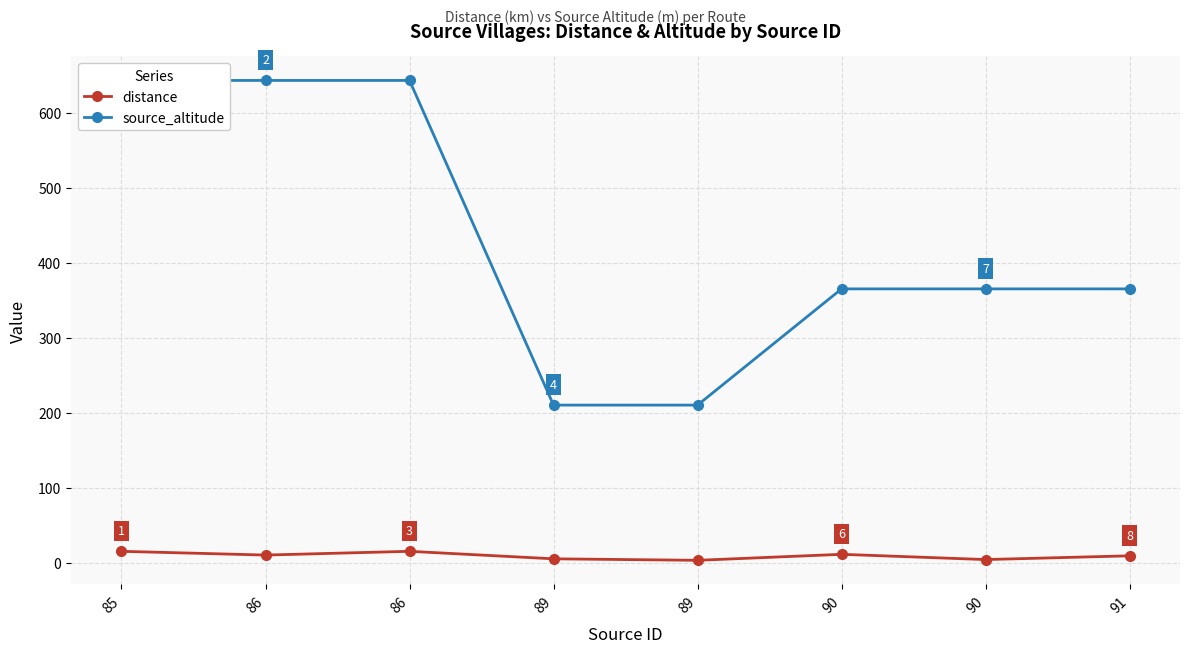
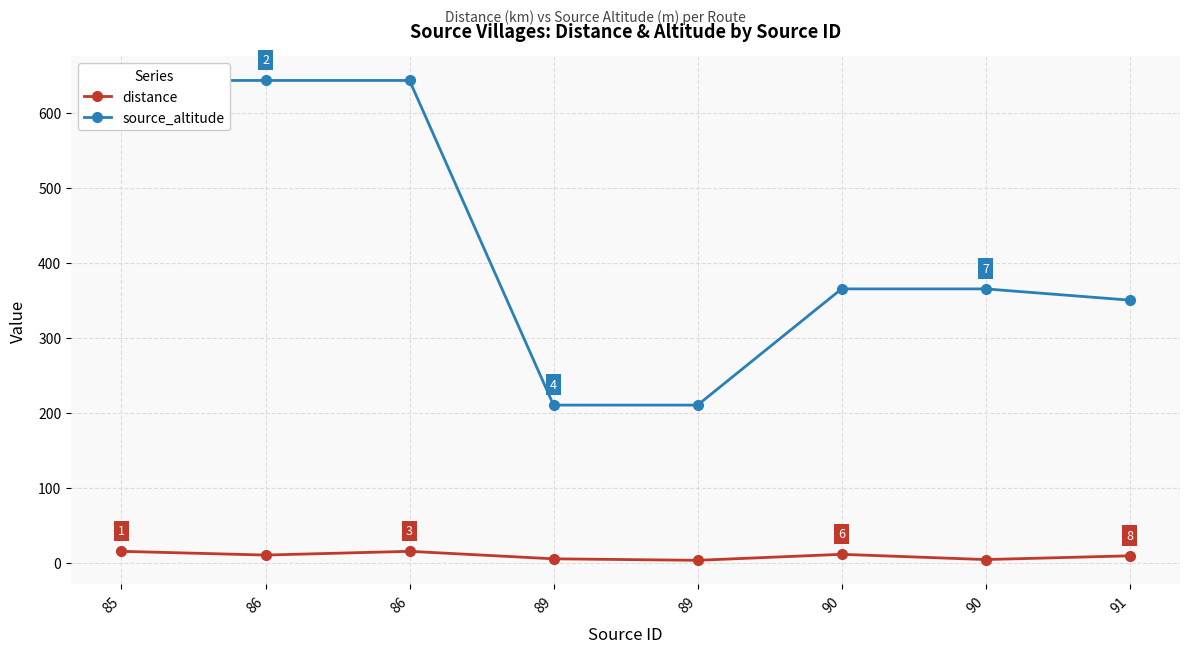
  {
    "source_altitude": {
-     "91": 370
+     "91": 350
    }
  }
